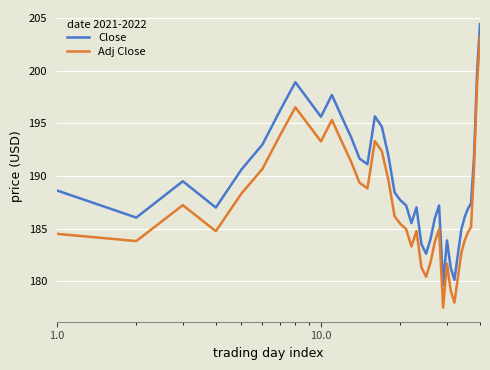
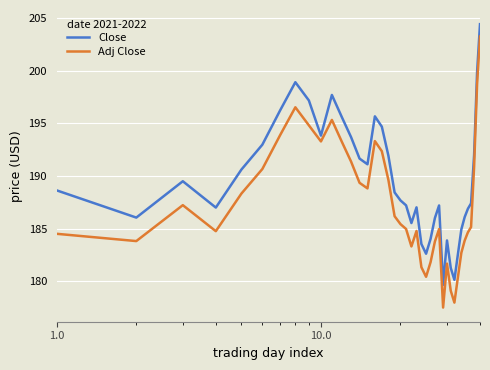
  {
    "Close": {
      "1.0": 188.6,
-     "10.0": 195.6
+     "10.0": 193.8
    },
    "Adj Close": {
      "1.0": 184.5,
      "10.0": 193.3
    }
  }
